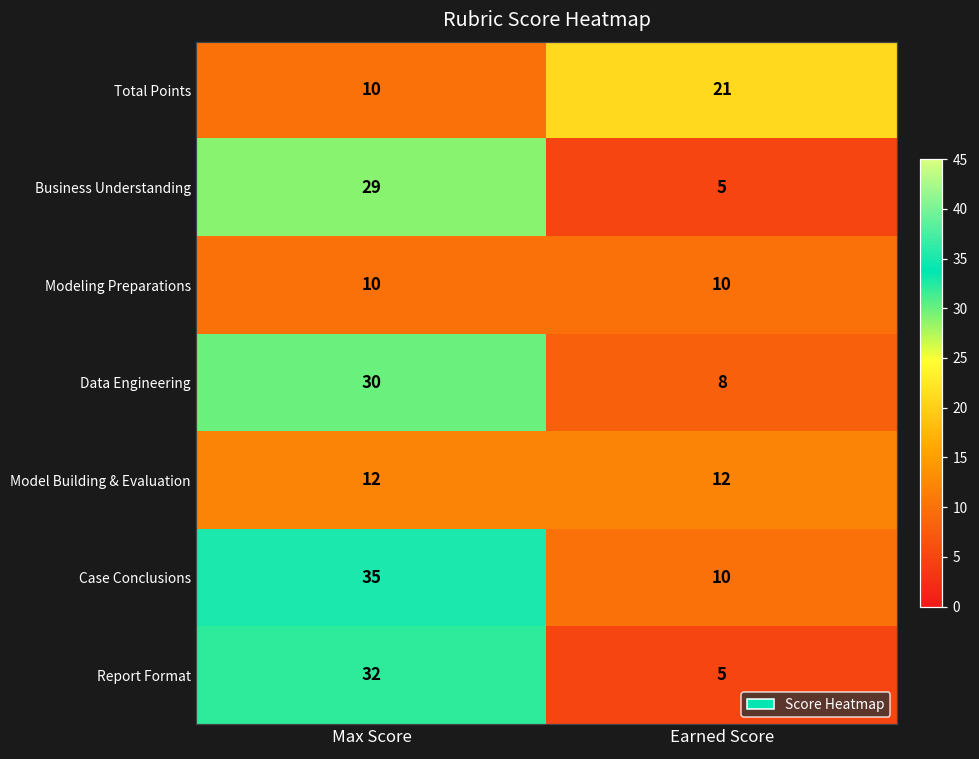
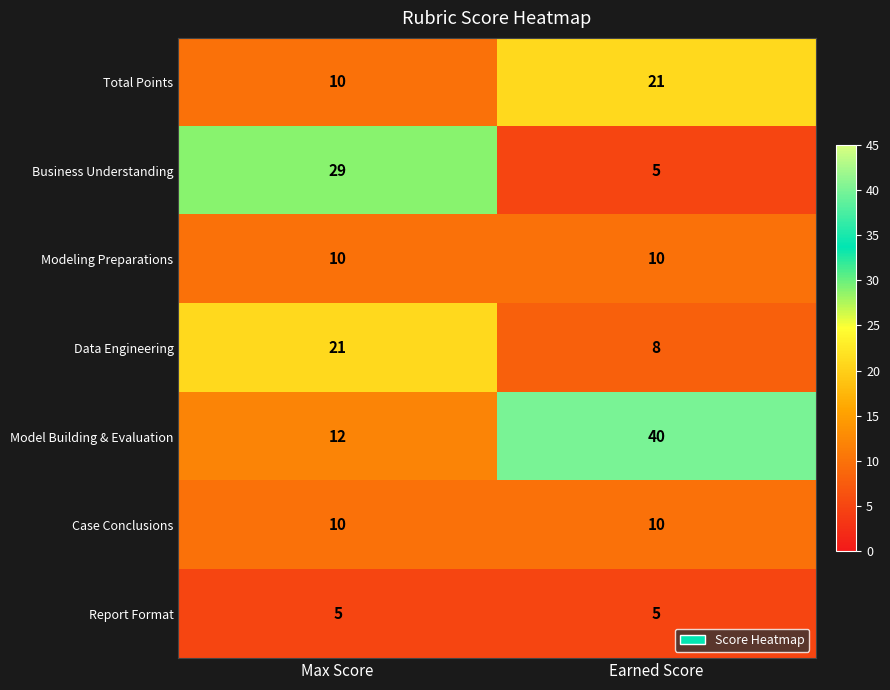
  {
    "Total Points": {
      "Max Score": 10,
      "Earned Score": 21
    },
    "Business Understanding": {
      "Max Score": 29,
      "Earned Score": 5
    },
    "Modeling Preparations": {
      "Max Score": 10,
      "Earned Score": 10
    },
    "Data Engineering": {
-     "Max Score": 30,
+     "Max Score": 21,
      "Earned Score": 8
    },
    "Model Building & Evaluation": {
      "Max Score": 12,
-     "Earned Score": 12
+     "Earned Score": 40
    },
    "Case Conclusions": {
-     "Max Score": 35,
+     "Max Score": 10,
      "Earned Score": 10
    },
    "Report Format": {
-     "Max Score": 32,
+     "Max Score": 5,
      "Earned Score": 5
    }
  }
